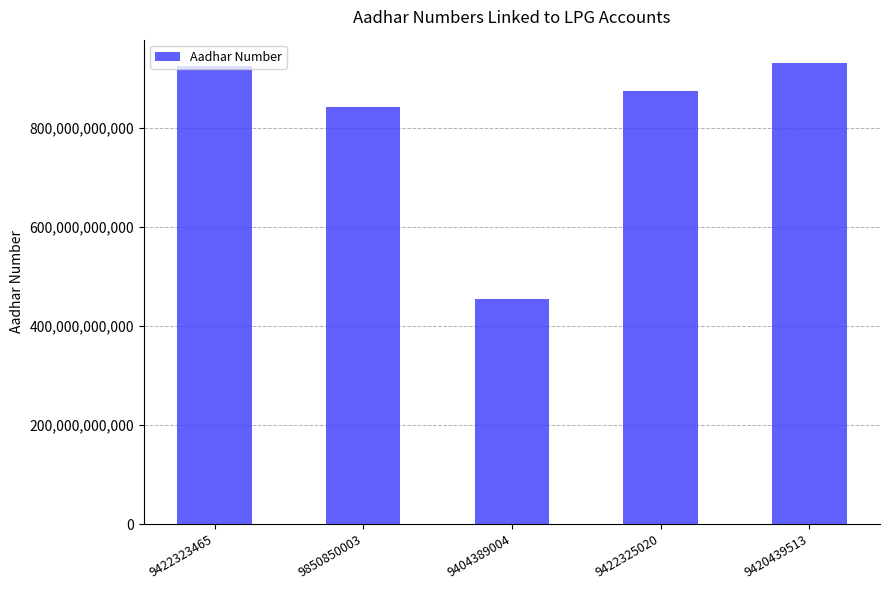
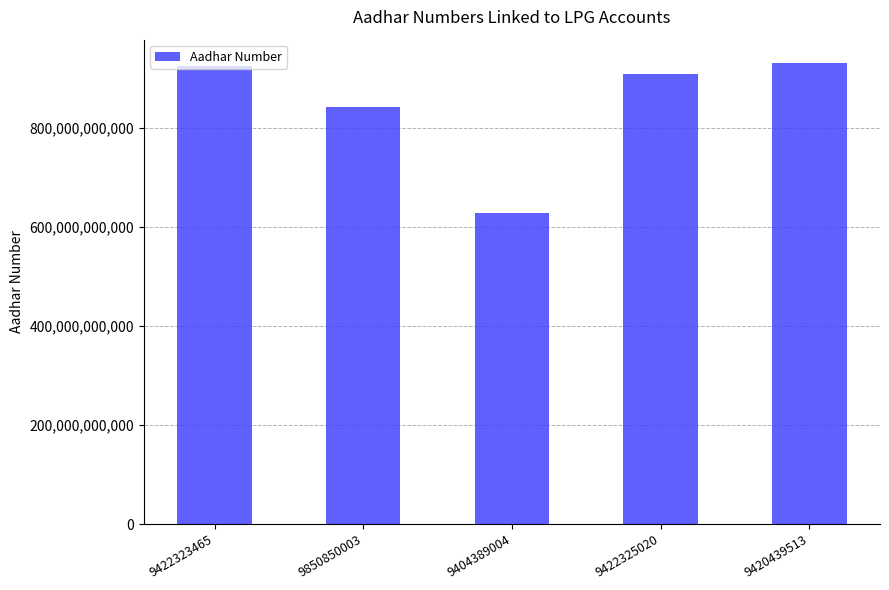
  {
    "9850850003": "840,000,000,000",
-   "9404389004": "460,000,000,000",
-   "9422325020": "870,000,000,000",
+   "9404389004": "630,000,000,000",
+   "9422325020": "910,000,000,000",
    "9420439513": "930,000,000,000"
  }
